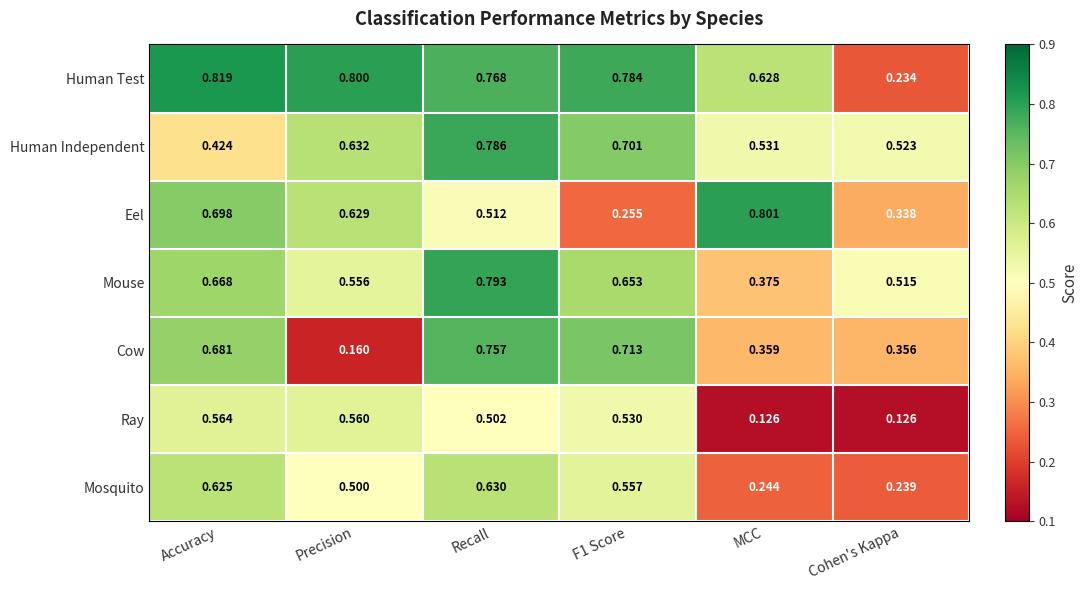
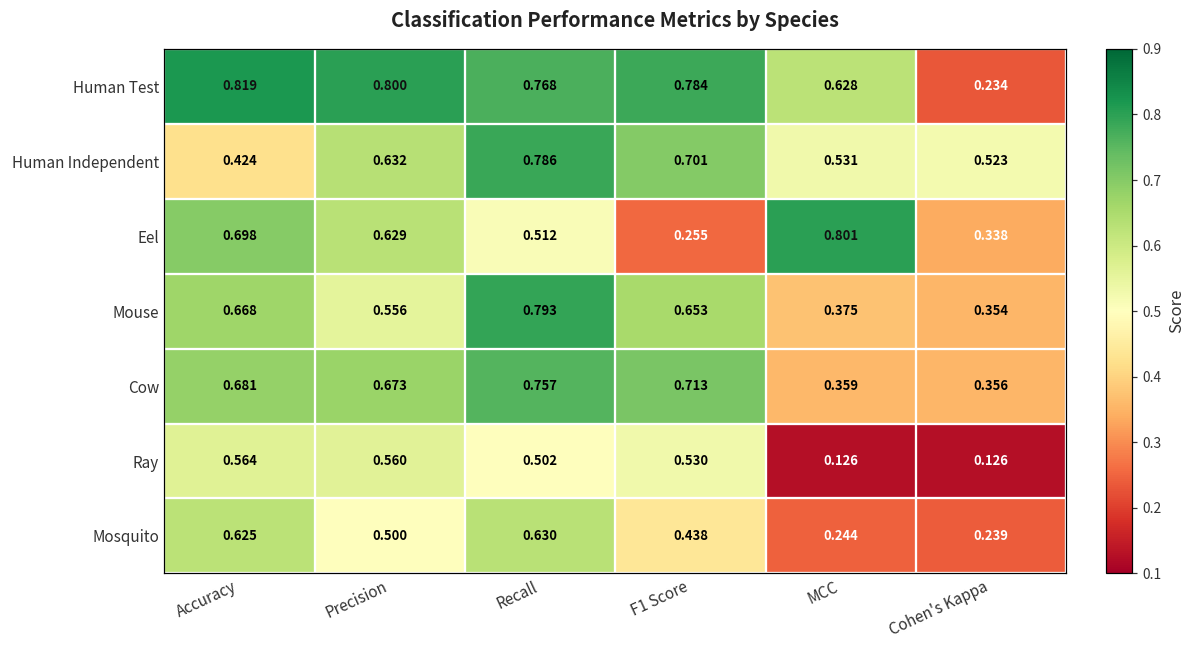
  {
    "Human Test": {
      "Accuracy": 0.819,
      "Precision": 0.800,
      "Recall": 0.768,
      "F1 Score": 0.784,
      "MCC": 0.628,
      "Cohen's Kappa": 0.234
    },
    "Human Independent": {
      "Accuracy": 0.424,
      "Precision": 0.632,
      "Recall": 0.786,
      "F1 Score": 0.701,
      "MCC": 0.531,
      "Cohen's Kappa": 0.523
    },
    "Eel": {
      "Accuracy": 0.698,
      "Precision": 0.629,
      "Recall": 0.512,
      "F1 Score": 0.255,
      "MCC": 0.801,
      "Cohen's Kappa": 0.338
    },
    "Mouse": {
      "Accuracy": 0.668,
      "Precision": 0.556,
      "Recall": 0.793,
      "F1 Score": 0.653,
      "MCC": 0.375,
-     "Cohen's Kappa": 0.515
+     "Cohen's Kappa": 0.354
    },
    "Cow": {
      "Accuracy": 0.681,
-     "Precision": 0.160,
+     "Precision": 0.673,
      "Recall": 0.757,
      "F1 Score": 0.713,
      "MCC": 0.359,
      "Cohen's Kappa": 0.356
    },
    "Ray": {
      "Accuracy": 0.564,
      "Precision": 0.560,
      "Recall": 0.502,
      "F1 Score": 0.530,
      "MCC": 0.126,
      "Cohen's Kappa": 0.126
    },
    "Mosquito": {
      "Accuracy": 0.625,
      "Precision": 0.500,
      "Recall": 0.630,
-     "F1 Score": 0.557,
+     "F1 Score": 0.438,
      "MCC": 0.244,
      "Cohen's Kappa": 0.239
    }
  }
